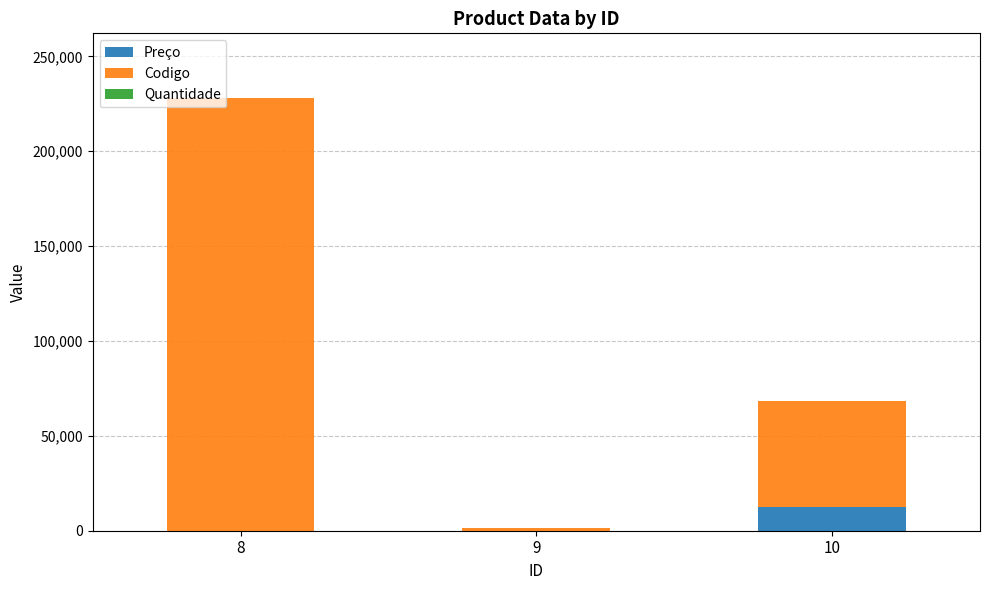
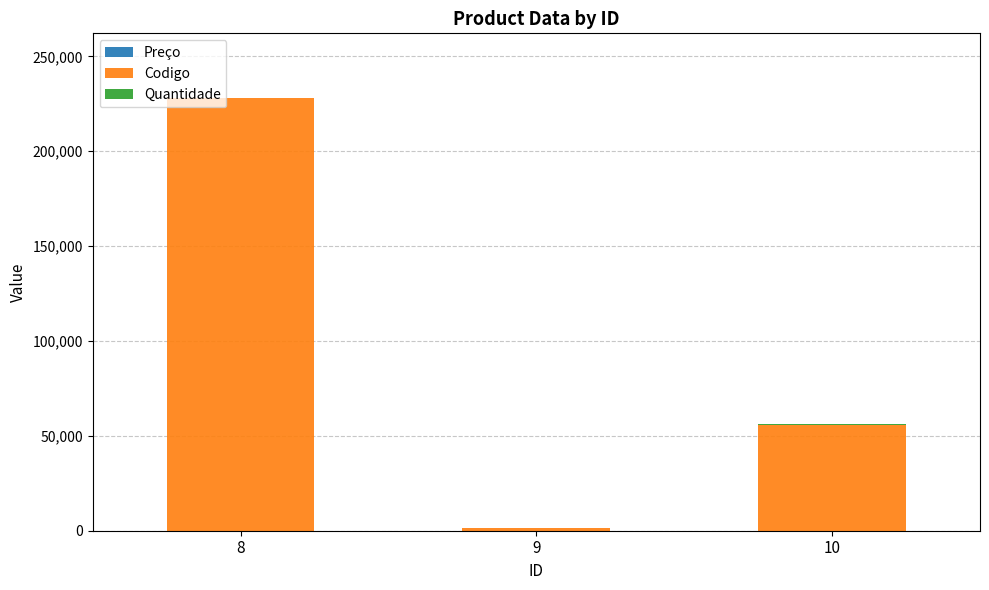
  {
    "Preço": {
-     "10": "12,000"
+     "10": "0"
    },
    "Codigo": {
      "8": "228,000",
      "10": "56,000"
    }
  }
